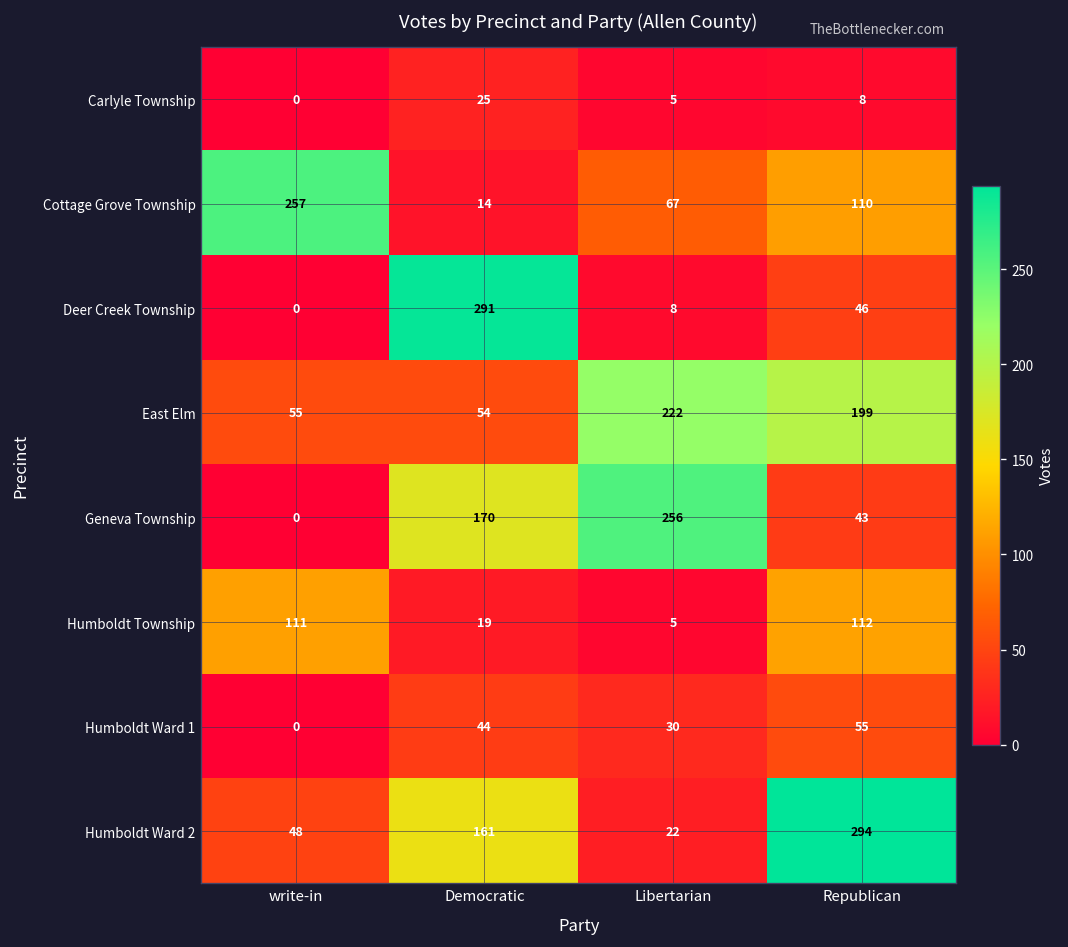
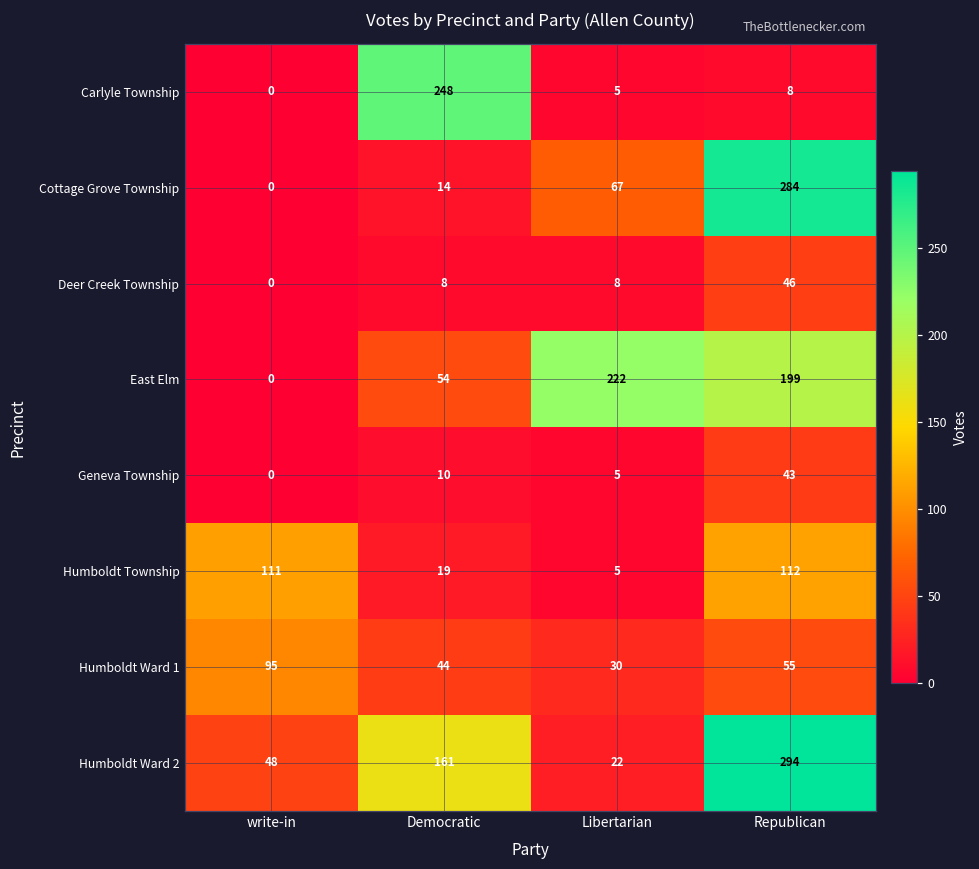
  {
    "Carlyle Township": {
      "write-in": 0,
-     "Democratic": 25,
+     "Democratic": 248,
      "Libertarian": 5,
      "Republican": 8
    },
    "Cottage Grove Township": {
-     "write-in": 257,
+     "write-in": 0,
      "Democratic": 14,
      "Libertarian": 67,
-     "Republican": 110
+     "Republican": 284
    },
    "Deer Creek Township": {
      "write-in": 0,
-     "Democratic": 291,
+     "Democratic": 8,
      "Libertarian": 8,
      "Republican": 46
    },
    "East Elm": {
-     "write-in": 55,
+     "write-in": 0,
      "Democratic": 54,
      "Libertarian": 222,
      "Republican": 199
    },
    "Geneva Township": {
      "write-in": 0,
-     "Democratic": 170,
-     "Libertarian": 256,
+     "Democratic": 10,
+     "Libertarian": 5,
      "Republican": 43
    },
    "Humboldt Township": {
      "write-in": 111,
      "Democratic": 19,
      "Libertarian": 5,
      "Republican": 112
    },
    "Humboldt Ward 1": {
-     "write-in": 0,
+     "write-in": 95,
      "Democratic": 44,
      "Libertarian": 30,
      "Republican": 55
    },
    "Humboldt Ward 2": {
      "write-in": 48,
      "Democratic": 161,
      "Libertarian": 22,
      "Republican": 294
    }
  }
